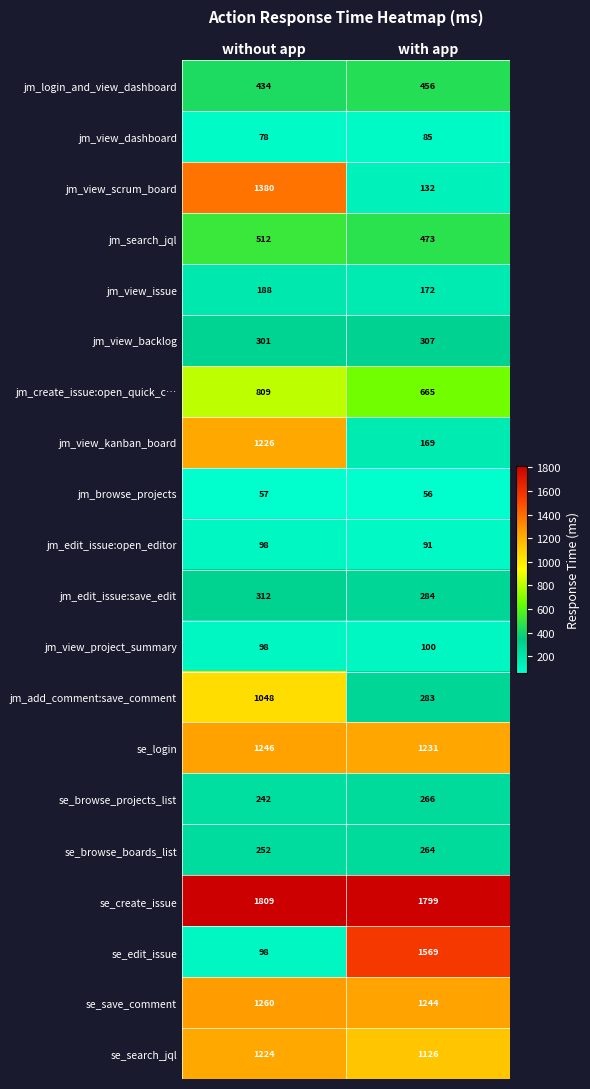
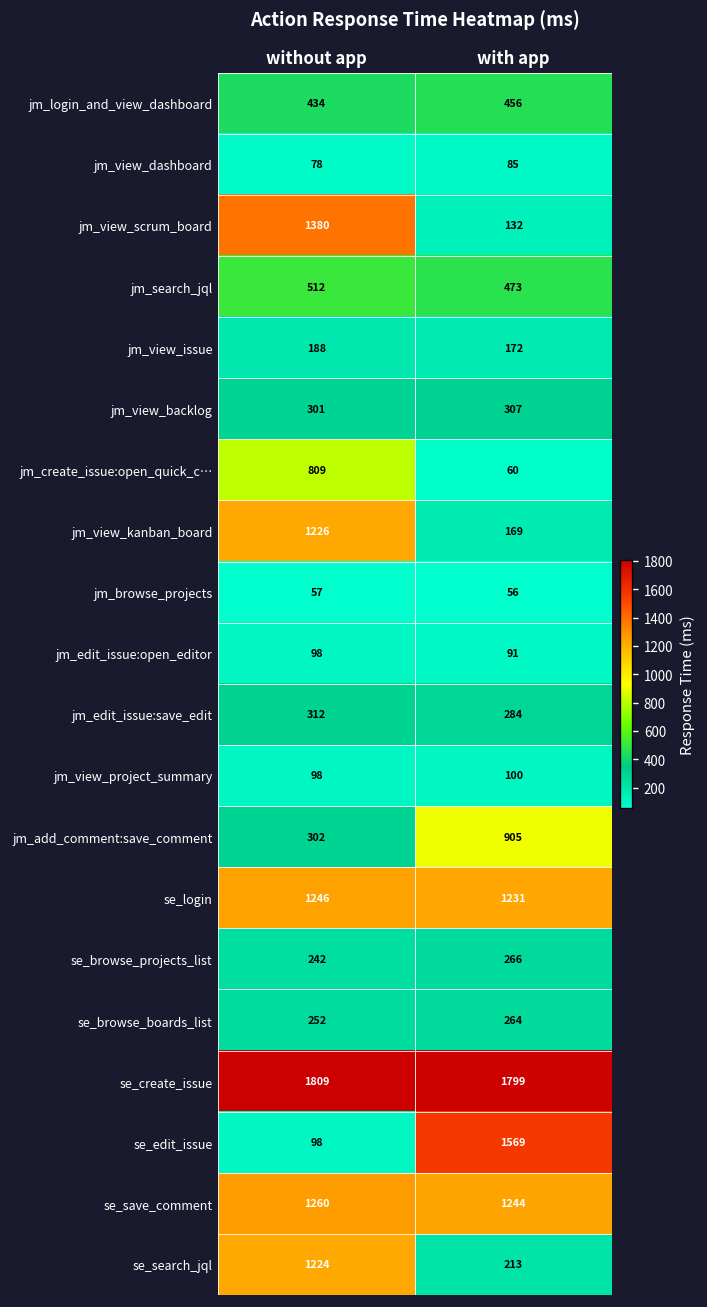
  {
    "jm_login_and_view_dashboard": {
      "without app": 434,
      "with app": 456
    },
    "jm_view_dashboard": {
      "without app": 78,
      "with app": 85
    },
    "jm_view_scrum_board": {
      "without app": 1380,
      "with app": 132
    },
    "jm_search_jql": {
      "without app": 512,
      "with app": 473
    },
    "jm_view_issue": {
      "without app": 188,
      "with app": 172
    },
    "jm_view_backlog": {
      "without app": 301,
      "with app": 307
    },
    "jm_create_issue:open_quick_c…": {
      "without app": 809,
-     "with app": 665
+     "with app": 60
    },
    "jm_view_kanban_board": {
      "without app": 1226,
      "with app": 169
    },
    "jm_browse_projects": {
      "without app": 57,
      "with app": 56
    },
    "jm_edit_issue:open_editor": {
      "without app": 98,
      "with app": 91
    },
    "jm_edit_issue:save_edit": {
      "without app": 312,
      "with app": 284
    },
    "jm_view_project_summary": {
      "without app": 98,
      "with app": 100
    },
    "jm_add_comment:save_comment": {
-     "without app": 1048,
-     "with app": 283
+     "without app": 302,
+     "with app": 905
    },
    "se_login": {
      "without app": 1246,
      "with app": 1231
    },
    "se_browse_projects_list": {
      "without app": 242,
      "with app": 266
    },
    "se_browse_boards_list": {
      "without app": 252,
      "with app": 264
    },
    "se_create_issue": {
      "without app": 1809,
      "with app": 1799
    },
    "se_edit_issue": {
      "without app": 98,
      "with app": 1569
    },
    "se_save_comment": {
      "without app": 1260,
      "with app": 1244
    },
    "se_search_jql": {
      "without app": 1224,
-     "with app": 1126
+     "with app": 213
    }
  }
